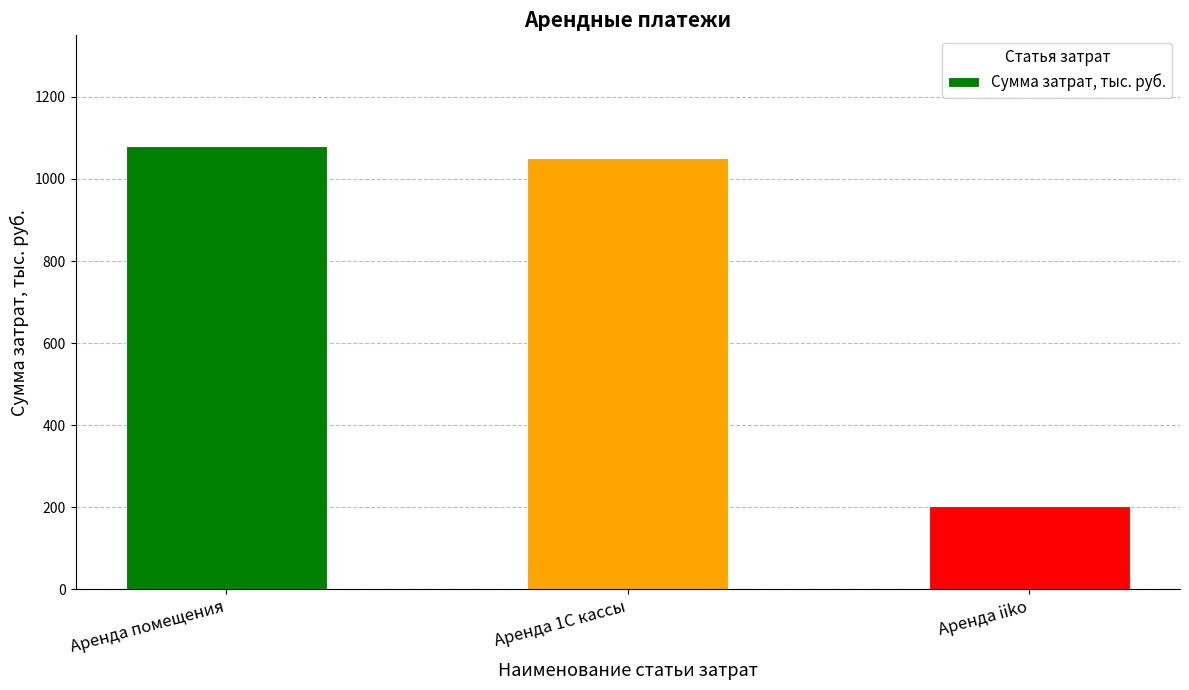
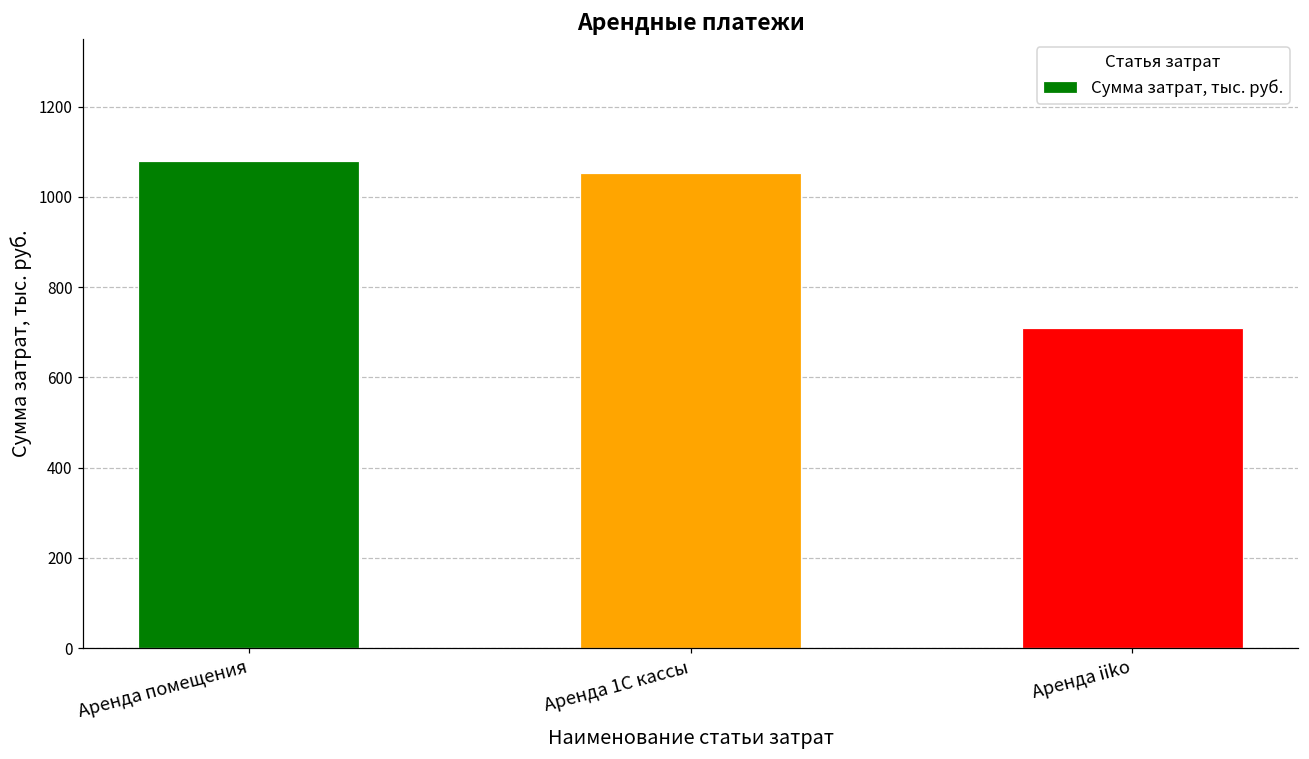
  {
    "Аренда помещения": 1080,
    "Аренда 1С кассы": 1050,
-   "Аренда iiko": 200
+   "Аренда iiko": 710
  }
